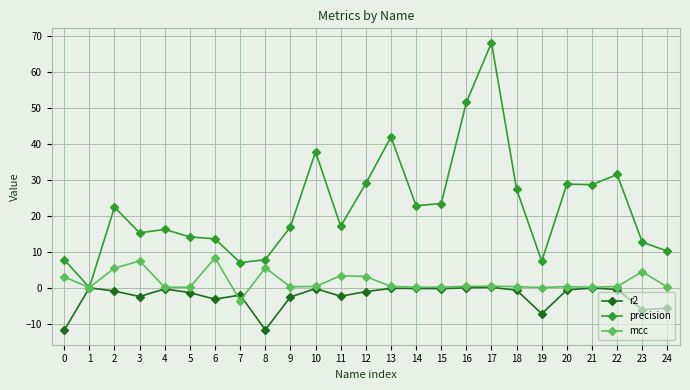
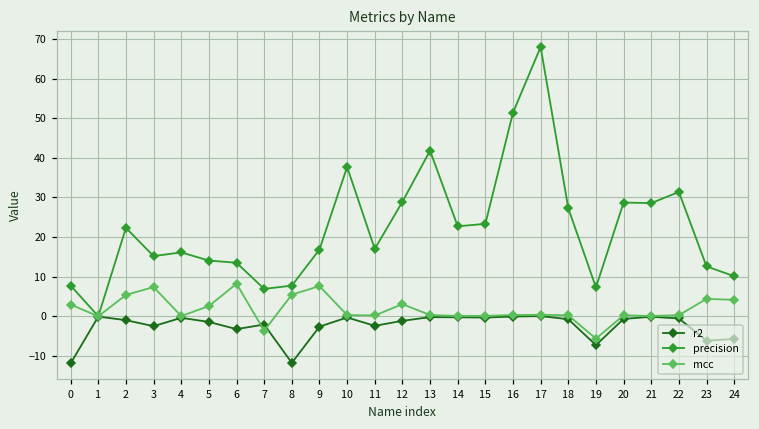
  {
    "mcc": {
      "0": 3,
      "2": 5,
      "3": 7,
-     "5": 0,
+     "5": 3,
      "6": 8,
      "7": -4,
      "8": 5,
-     "9": 0,
-     "11": 3,
+     "9": 8,
+     "11": 0,
      "12": 3,
      "18": 0,
-     "19": 0,
+     "19": -6,
      "20": 0,
      "22": 0,
      "23": 4,
-     "24": 0
+     "24": 4
    }
  }
